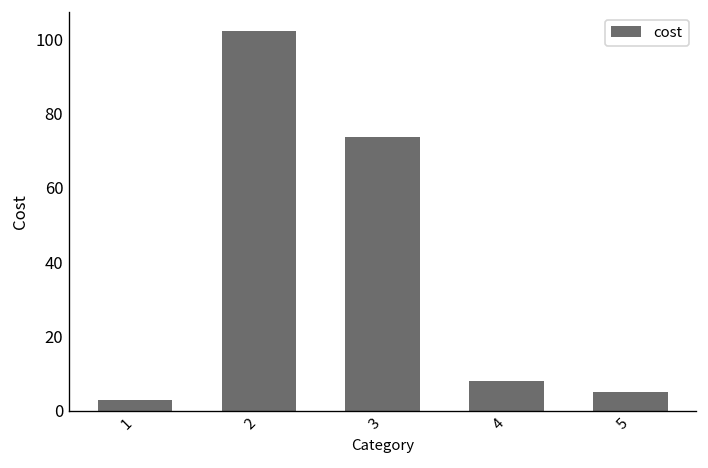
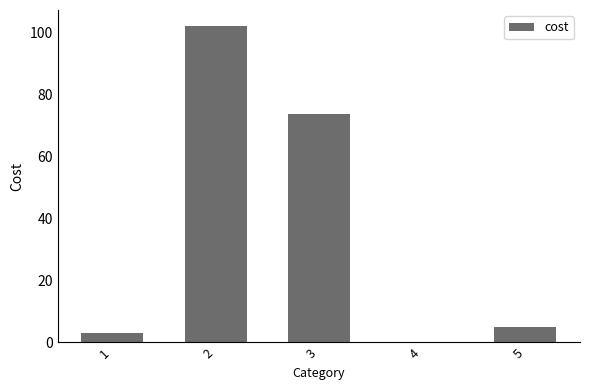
  {
    "1": 3,
    "2": 102,
    "3": 74,
-   "4": 8,
+   "4": 0,
    "5": 5
  }
